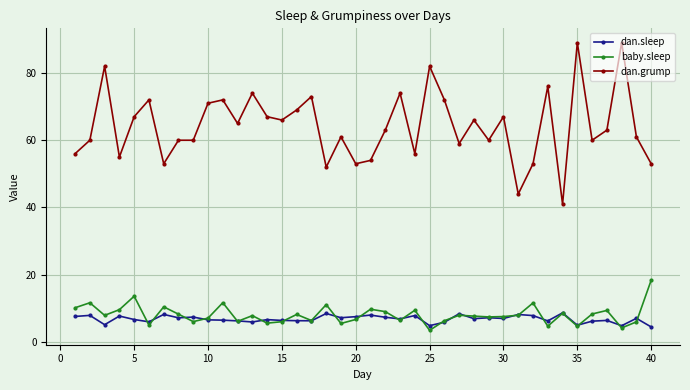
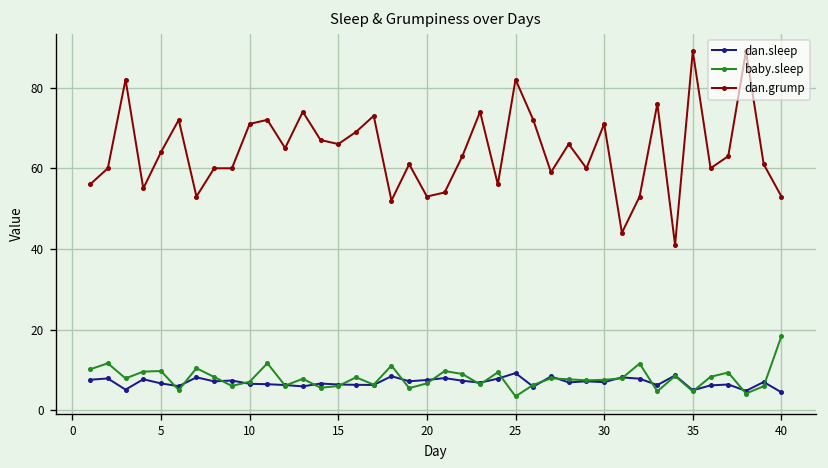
  {
    "dan.sleep": {
      "5": 7,
      "20": 8,
-     "25": 5,
+     "25": 9,
      "40": 4
    },
    "baby.sleep": {
-     "5": 14,
+     "5": 10,
      "20": 7,
      "25": 3,
      "40": 18
    },
    "dan.grump": {
-     "5": 67,
+     "5": 64,
      "10": 71,
      "15": 66,
      "20": 53,
      "25": 82,
-     "30": 67,
+     "30": 71,
      "35": 89,
      "40": 53
    }
  }
